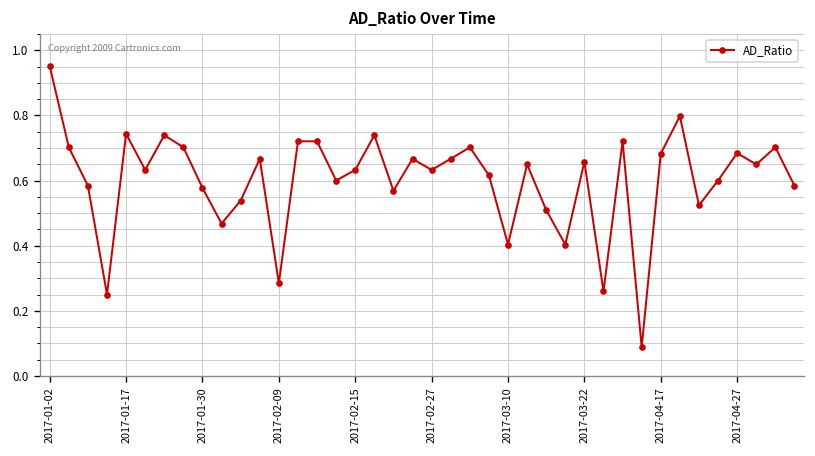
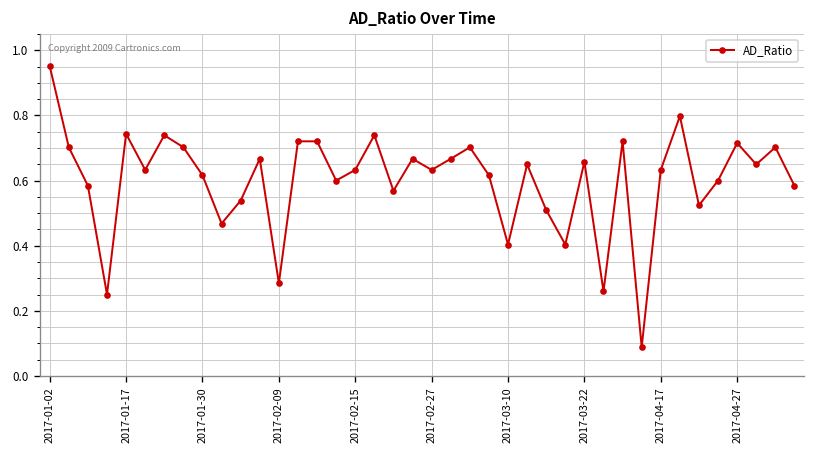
  {
    "2017-01-17": 0.74,
-   "2017-01-30": 0.58,
+   "2017-01-30": 0.62,
    "2017-02-09": 0.28,
    "2017-02-15": 0.63,
    "2017-02-27": 0.63,
    "2017-03-10": 0.40,
    "2017-03-22": 0.66,
-   "2017-04-17": 0.68,
-   "2017-04-27": 0.68
+   "2017-04-17": 0.63,
+   "2017-04-27": 0.72
  }
